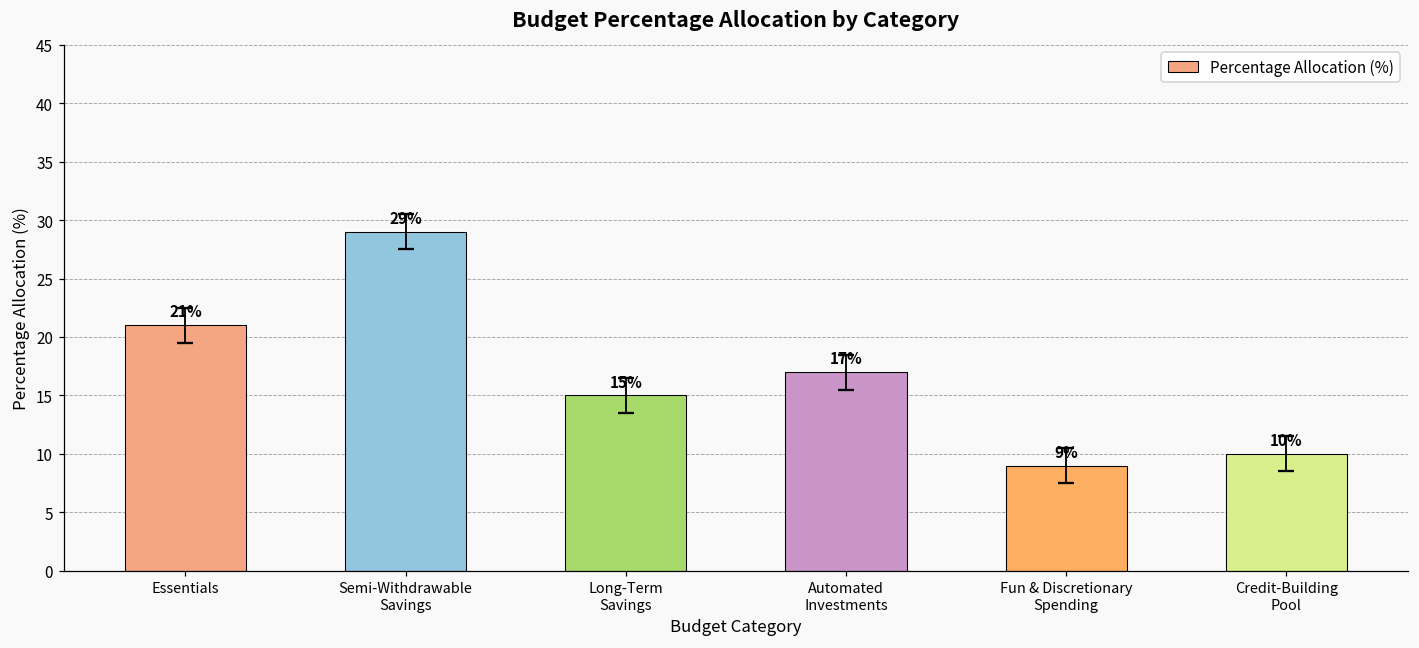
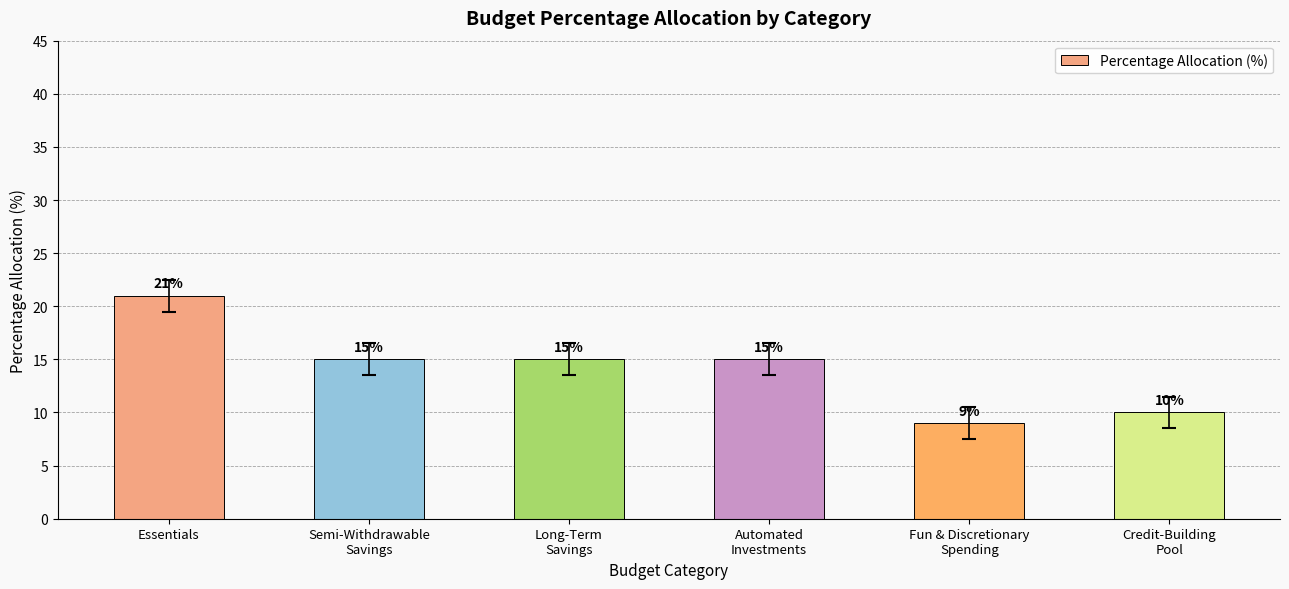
  {
    "Percentage Allocation (%)": {
-     "Semi-Withdrawable Savings": "29%",
-     "Automated Investments": "17%"
+     "Semi-Withdrawable Savings": "15%",
+     "Automated Investments": "15%"
    }
  }
